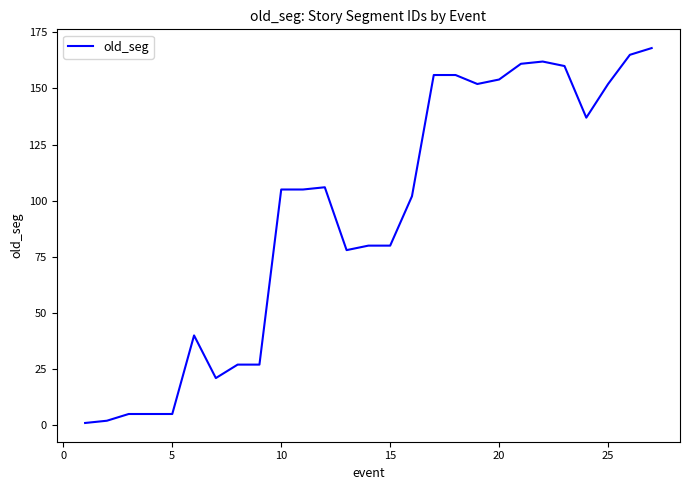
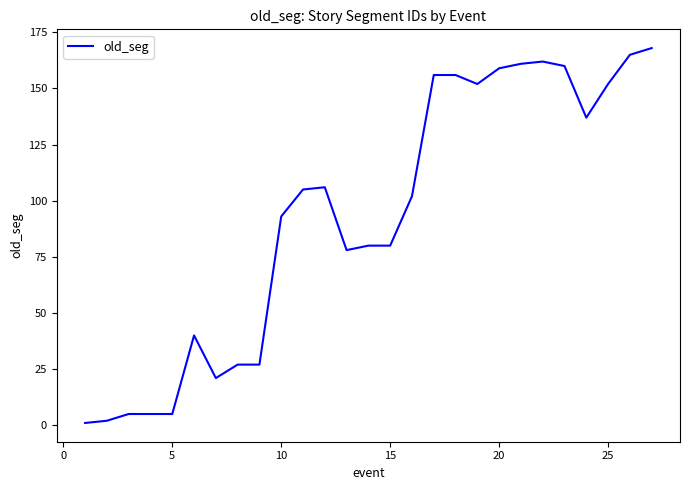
  {
    "5": 5,
-   "10": 105,
+   "10": 93,
    "15": 80,
-   "20": 154,
+   "20": 159,
    "25": 152
  }
